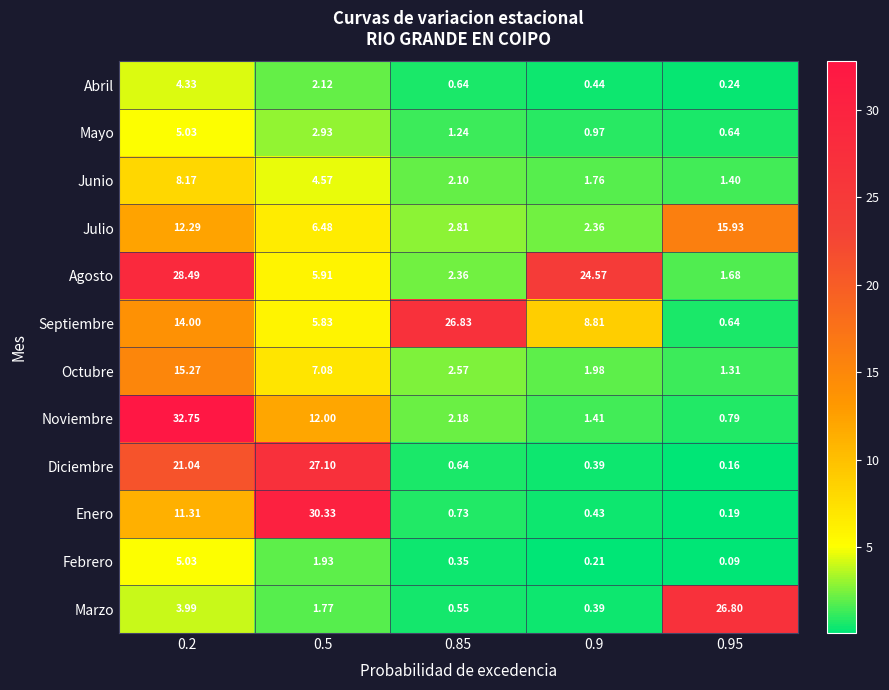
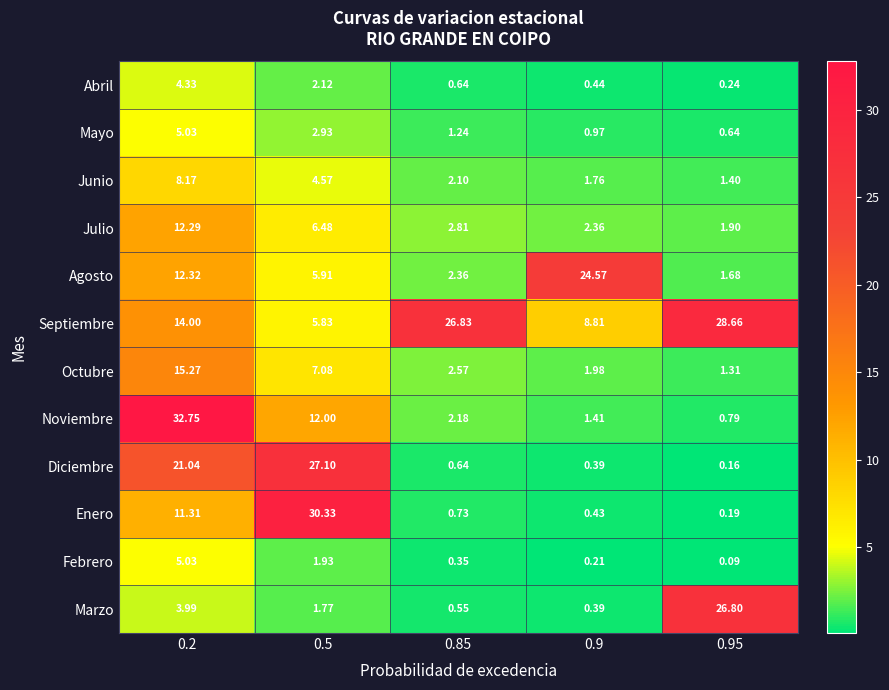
  {
    "Abril": {
      "0.2": 4.33,
      "0.5": 2.12,
      "0.85": 0.64,
      "0.9": 0.44,
      "0.95": 0.24
    },
    "Mayo": {
      "0.2": 5.03,
      "0.5": 2.93,
      "0.85": 1.24,
      "0.9": 0.97,
      "0.95": 0.64
    },
    "Junio": {
      "0.2": 8.17,
      "0.5": 4.57,
      "0.85": 2.10,
      "0.9": 1.76,
      "0.95": 1.40
    },
    "Julio": {
      "0.2": 12.29,
      "0.5": 6.48,
      "0.85": 2.81,
      "0.9": 2.36,
-     "0.95": 15.93
+     "0.95": 1.90
    },
    "Agosto": {
-     "0.2": 28.49,
+     "0.2": 12.32,
      "0.5": 5.91,
      "0.85": 2.36,
      "0.9": 24.57,
      "0.95": 1.68
    },
    "Septiembre": {
      "0.2": 14.00,
      "0.5": 5.83,
      "0.85": 26.83,
      "0.9": 8.81,
-     "0.95": 0.64
+     "0.95": 28.66
    },
    "Octubre": {
      "0.2": 15.27,
      "0.5": 7.08,
      "0.85": 2.57,
      "0.9": 1.98,
      "0.95": 1.31
    },
    "Noviembre": {
      "0.2": 32.75,
      "0.5": 12.00,
      "0.85": 2.18,
      "0.9": 1.41,
      "0.95": 0.79
    },
    "Diciembre": {
      "0.2": 21.04,
      "0.5": 27.10,
      "0.85": 0.64,
      "0.9": 0.39,
      "0.95": 0.16
    },
    "Enero": {
      "0.2": 11.31,
      "0.5": 30.33,
      "0.85": 0.73,
      "0.9": 0.43,
      "0.95": 0.19
    },
    "Febrero": {
      "0.2": 5.03,
      "0.5": 1.93,
      "0.85": 0.35,
      "0.9": 0.21,
      "0.95": 0.09
    },
    "Marzo": {
      "0.2": 3.99,
      "0.5": 1.77,
      "0.85": 0.55,
      "0.9": 0.39,
      "0.95": 26.80
    }
  }
